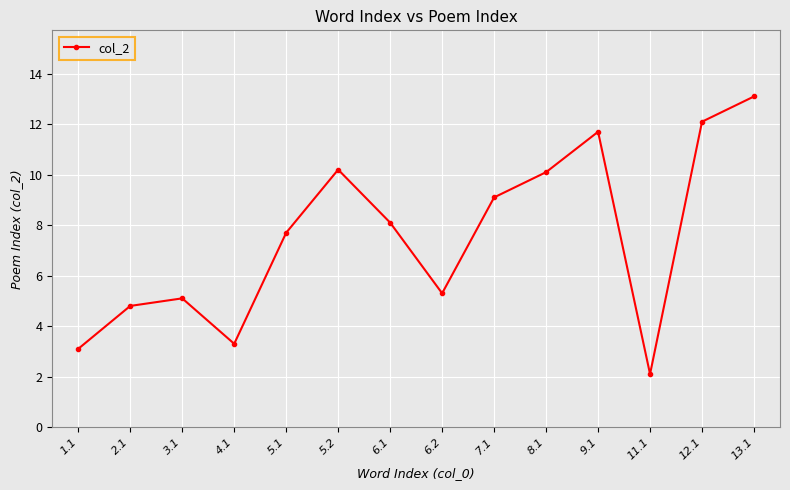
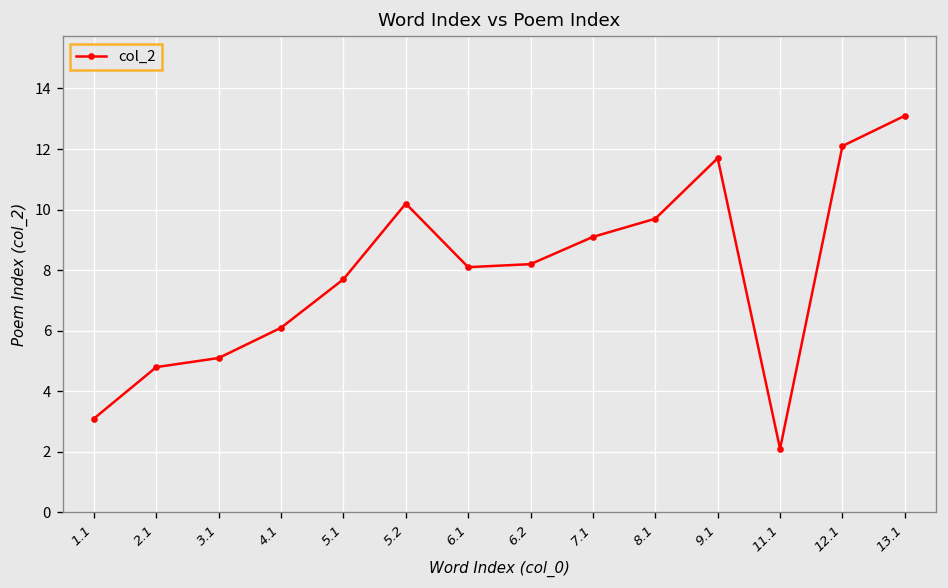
  {
    "1.1": 3.1,
    "2.1": 4.8,
    "3.1": 5.1,
-   "4.1": 3.3,
+   "4.1": 6.1,
    "5.1": 7.7,
    "5.2": 10.2,
    "6.1": 8.1,
-   "6.2": 5.3,
+   "6.2": 8.2,
    "7.1": 9.1,
-   "8.1": 10.1,
+   "8.1": 9.7,
    "9.1": 11.7,
    "11.1": 2.1,
    "12.1": 12.1,
    "13.1": 13.1
  }
